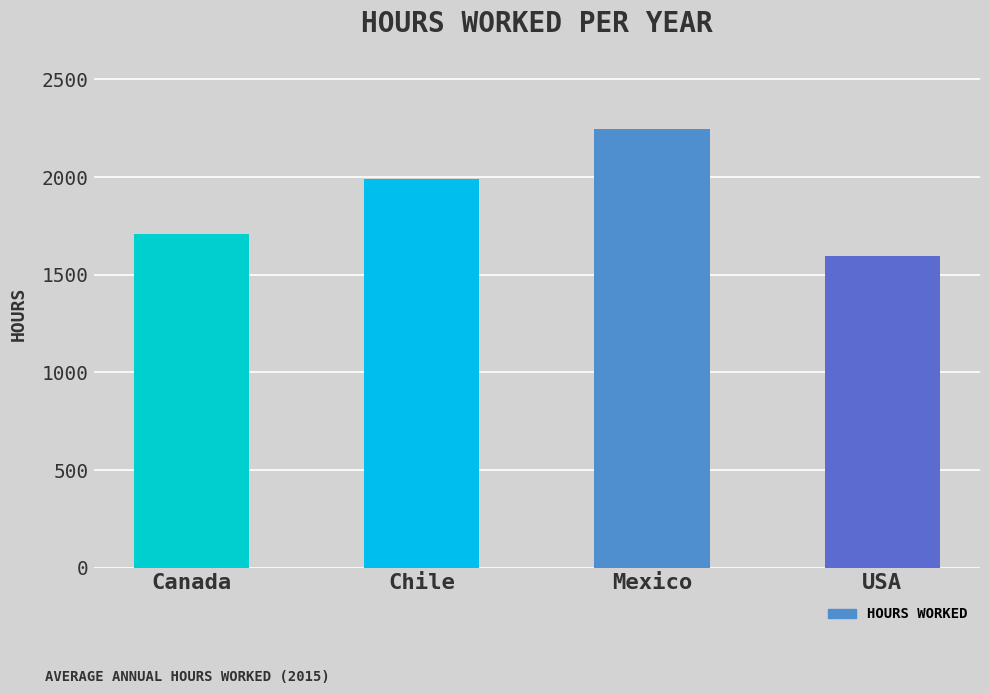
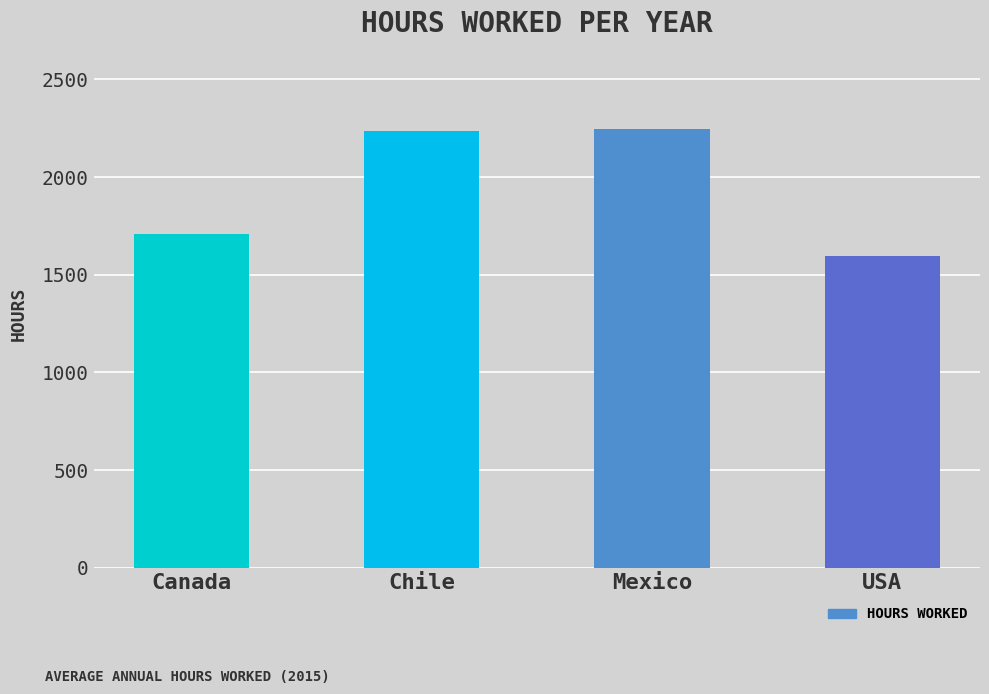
  {
    "Canada": 1710,
-   "Chile": 1990,
+   "Chile": 2240,
    "Mexico": 2250,
    "USA": 1600
  }
